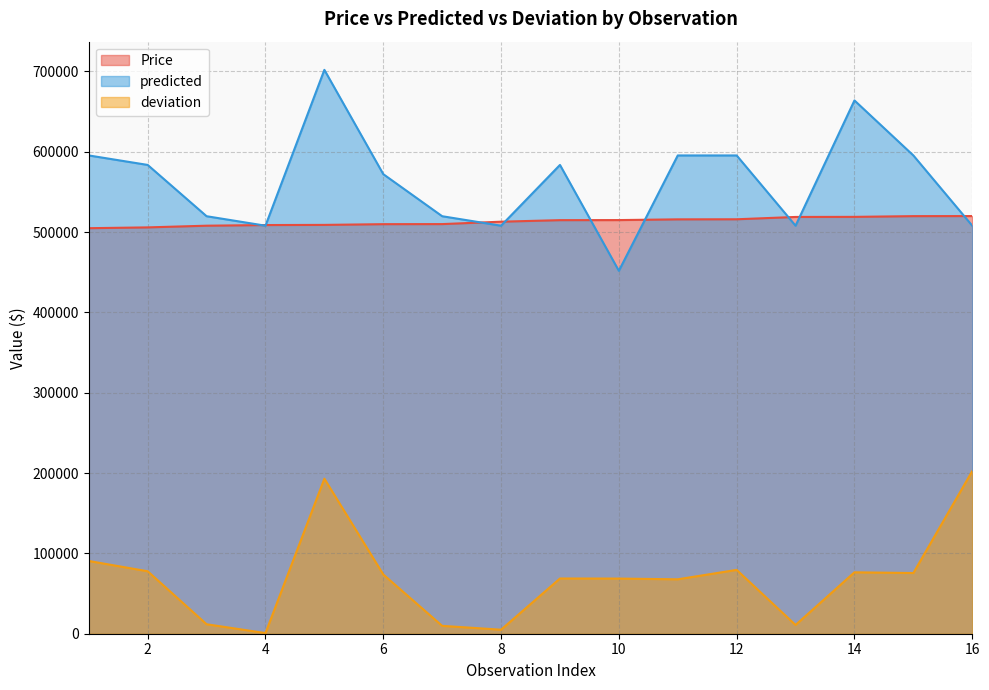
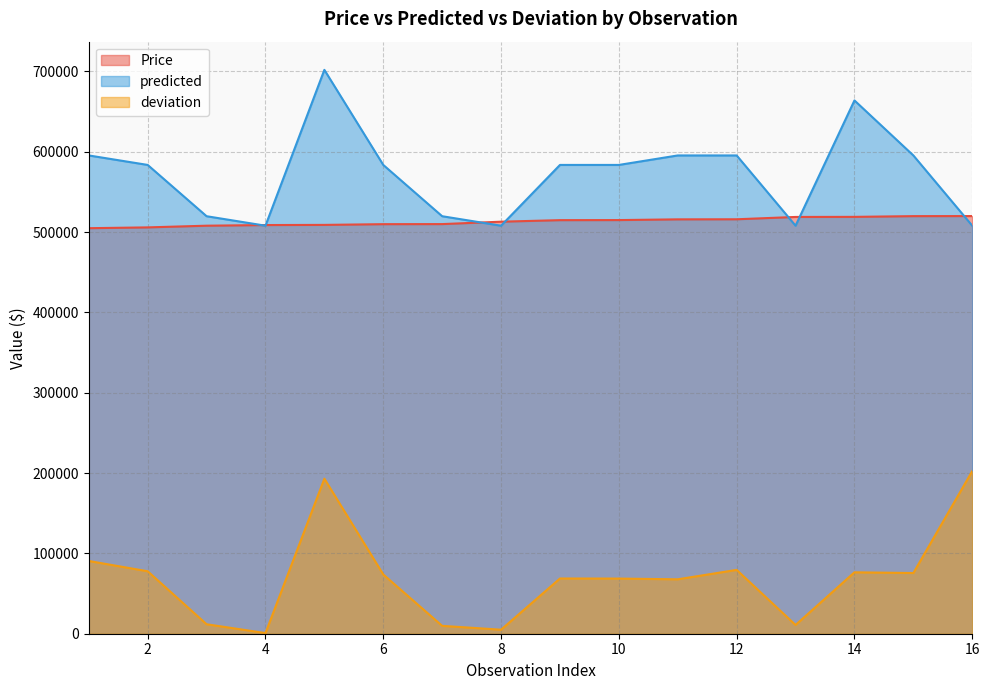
  {
    "Price": {
      "2": 510000,
      "6": 510000,
      "8": 510000,
      "10": 520000,
      "12": 520000,
      "14": 520000,
      "16": 520000
    },
    "predicted": {
      "2": 580000,
-     "6": 570000,
+     "6": 580000,
      "8": 510000,
-     "10": 450000,
+     "10": 580000,
      "12": 600000,
      "14": 660000,
      "16": 510000
    },
    "deviation": {
      "2": 80000,
      "4": 0,
      "6": 70000,
      "8": 10000,
      "10": 70000,
      "12": 80000,
      "14": 80000,
      "16": 200000
    }
  }
